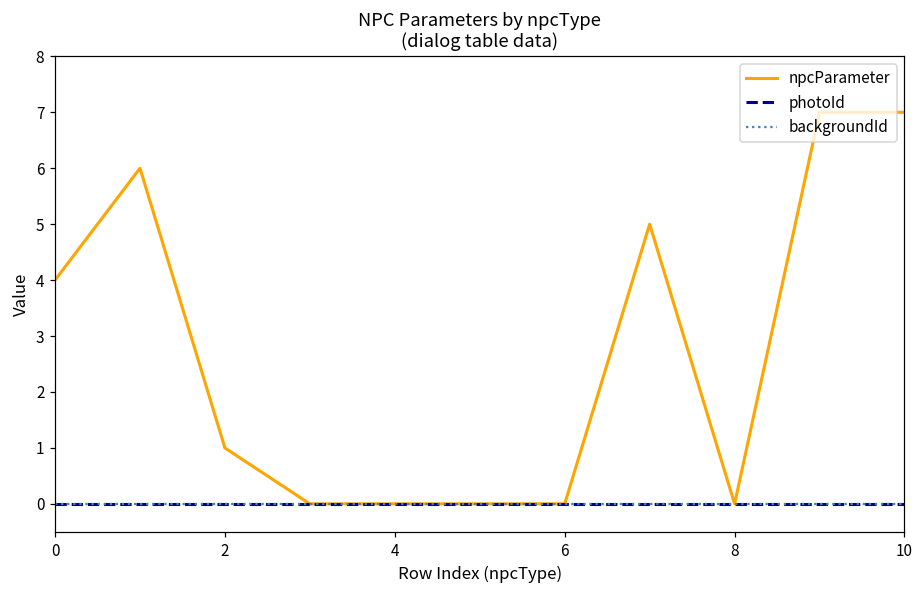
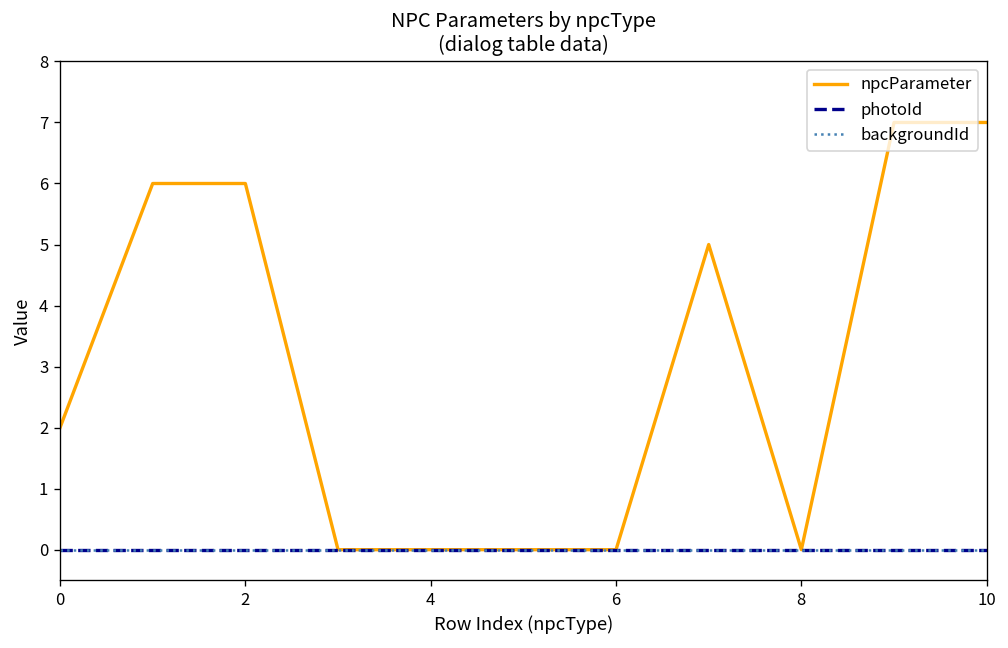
  {
    "npcParameter": {
-     "0": 4,
-     "2": 1,
+     "0": 2,
+     "2": 6,
      "10": 7
    },
    "backgroundId": {
      "0": 0,
      "2": 0,
      "10": 0
    }
  }
